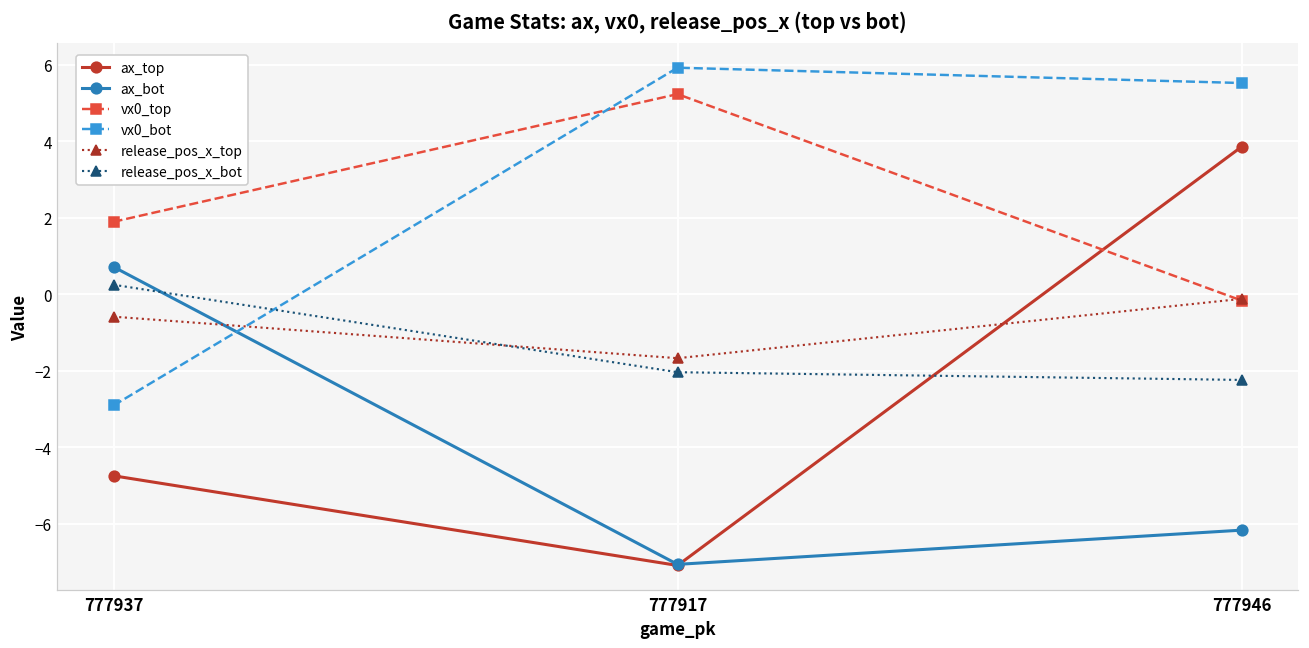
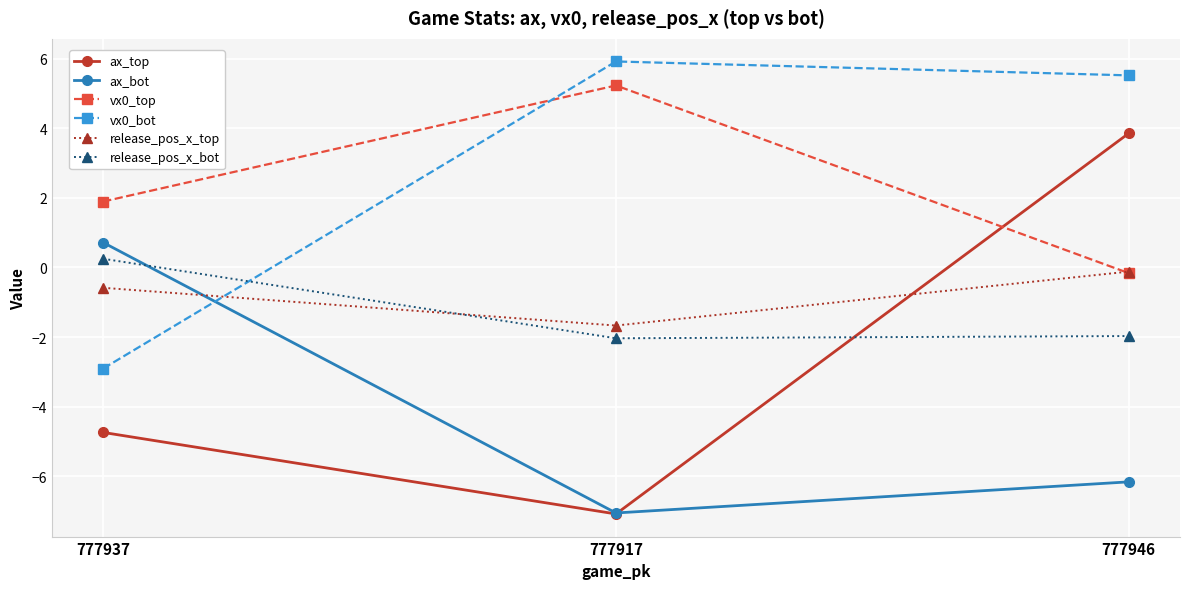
  {
    "release_pos_x_bot": {
      "777937": 0.3,
      "777917": -2.0,
-     "777946": -2.2
+     "777946": -2.0
    }
  }
